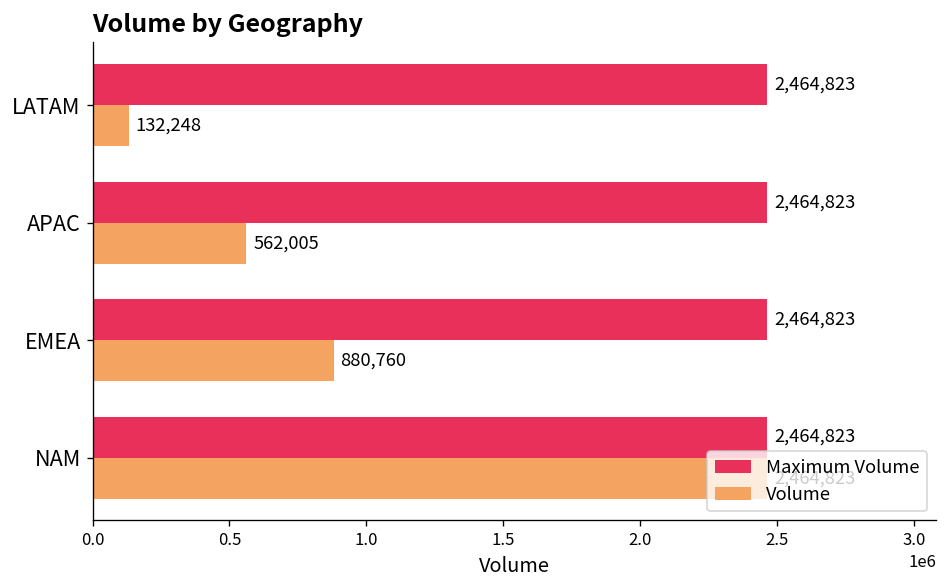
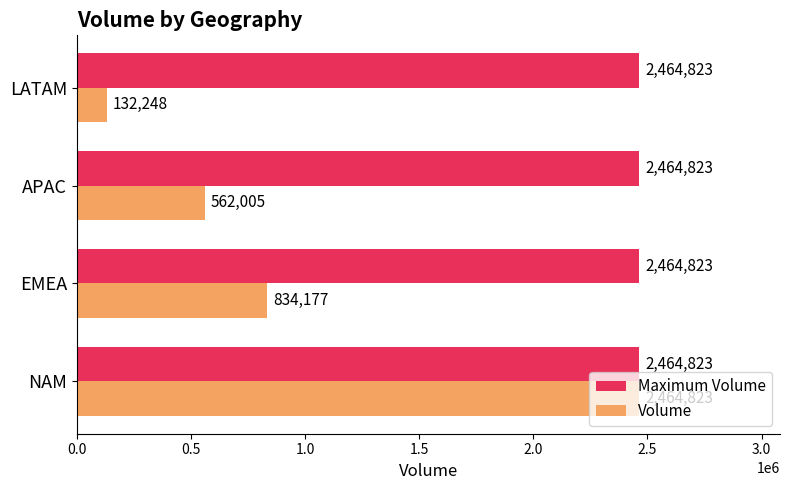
  {
    "Maximum Volume": {
      "LATAM": "2,464,823",
      "APAC": "2,464,823",
      "EMEA": "2,464,823"
    },
    "Volume": {
      "LATAM": "132,248",
      "APAC": "562,005",
-     "EMEA": "880,760"
+     "EMEA": "834,177"
    }
  }
